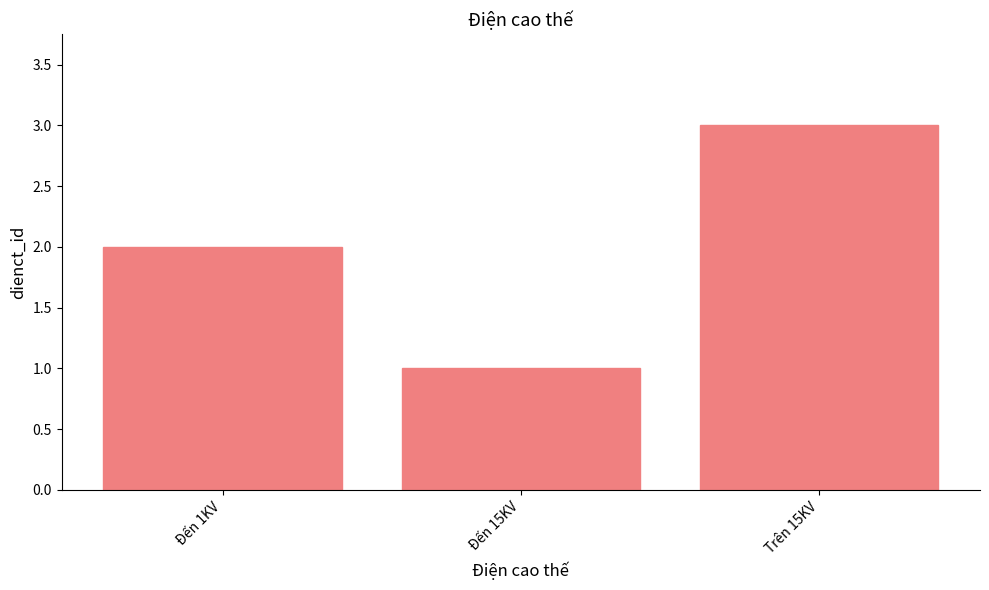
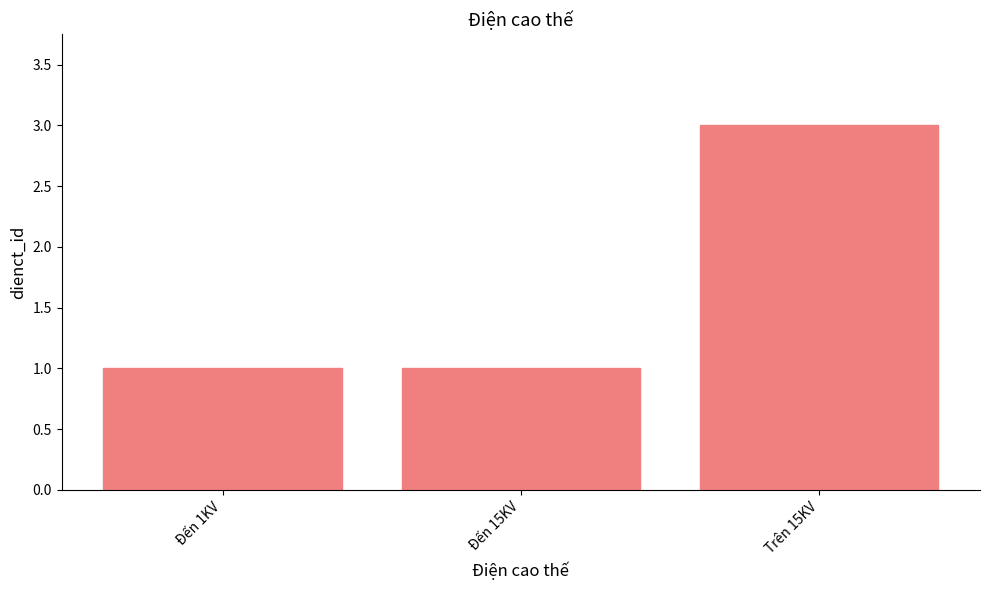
  {
-   "Đến 1KV": 2,
+   "Đến 1KV": 1,
    "Đến 15KV": 1,
    "Trên 15KV": 3
  }
